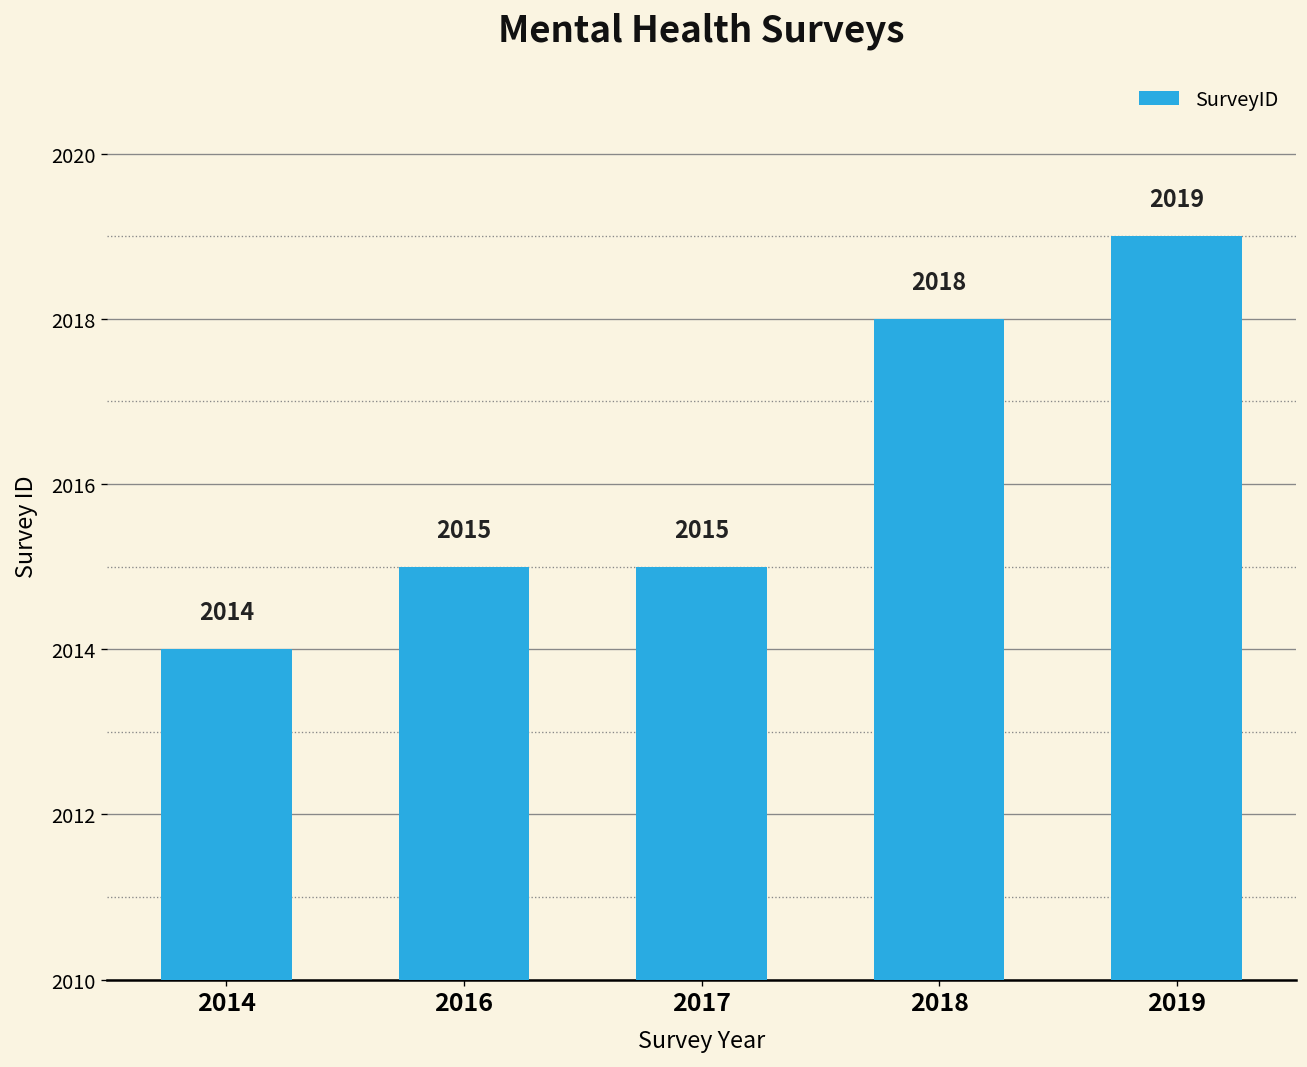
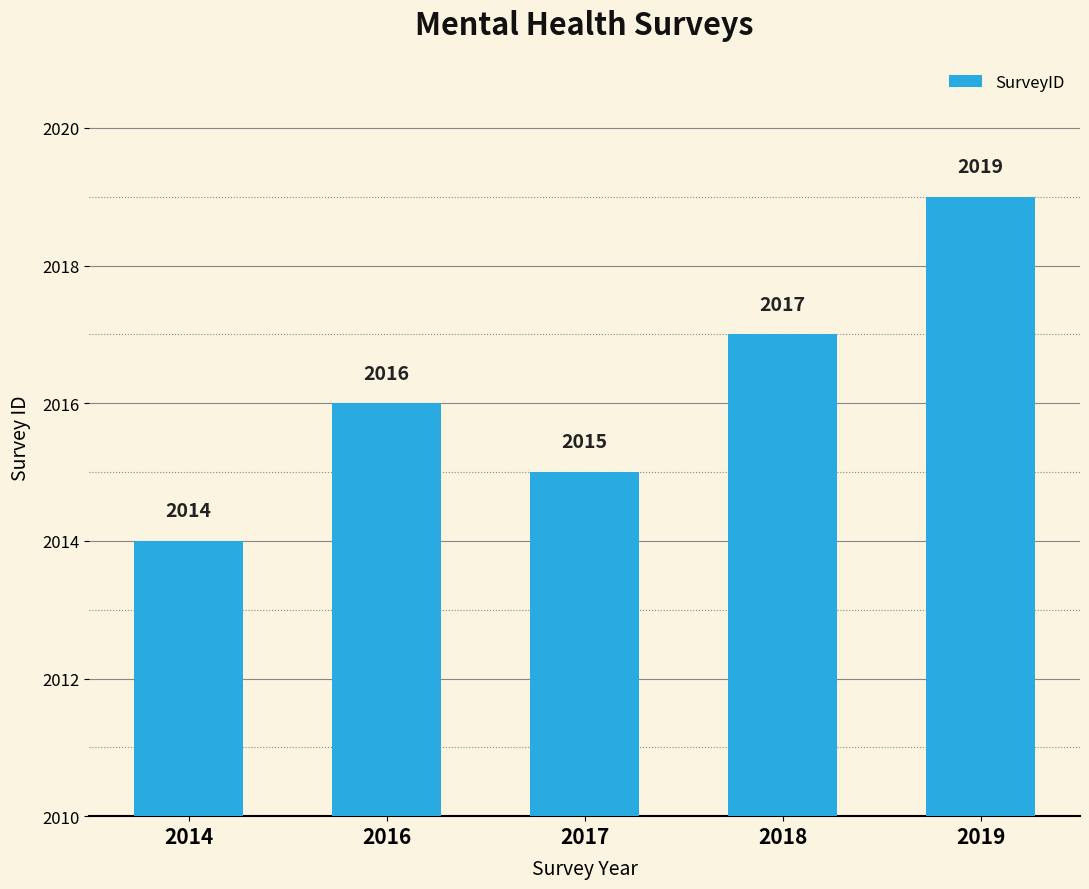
  {
    "2014": 2014,
-   "2016": 2015,
+   "2016": 2016,
    "2017": 2015,
-   "2018": 2018,
+   "2018": 2017,
    "2019": 2019
  }
